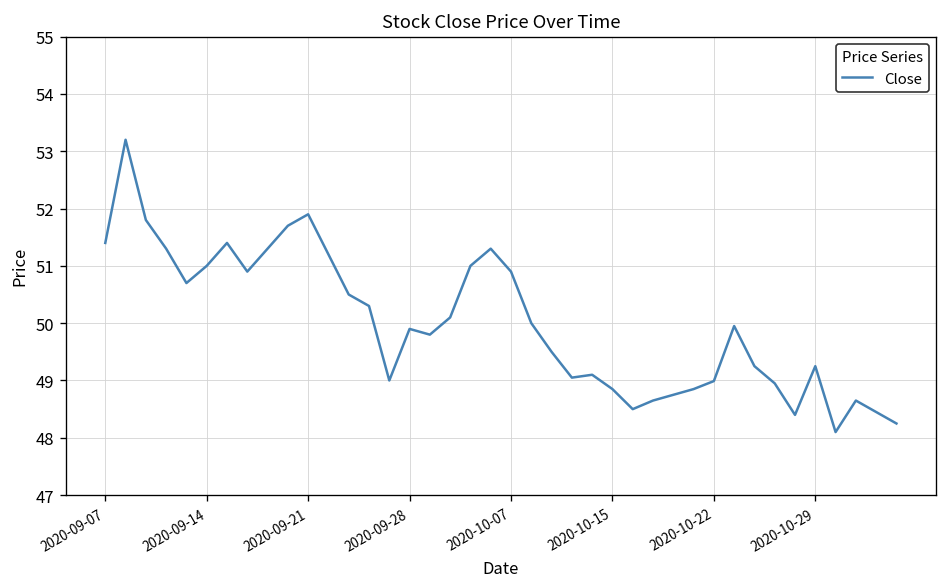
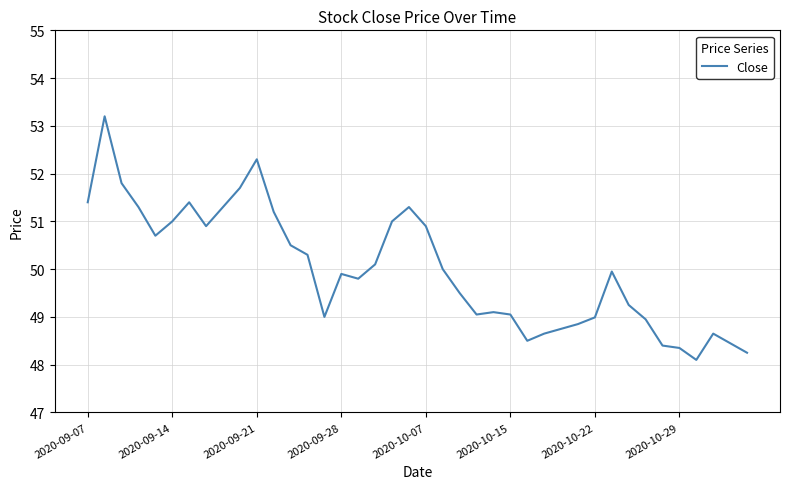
  {
    "2020-09-07": 51.4,
    "2020-09-14": 51.0,
-   "2020-09-21": 51.9,
+   "2020-09-21": 52.3,
    "2020-09-28": 49.9,
    "2020-10-07": 50.9,
-   "2020-10-15": 48.9,
+   "2020-10-15": 49.1,
    "2020-10-22": 49.0,
-   "2020-10-29": 49.3
+   "2020-10-29": 48.4
  }
